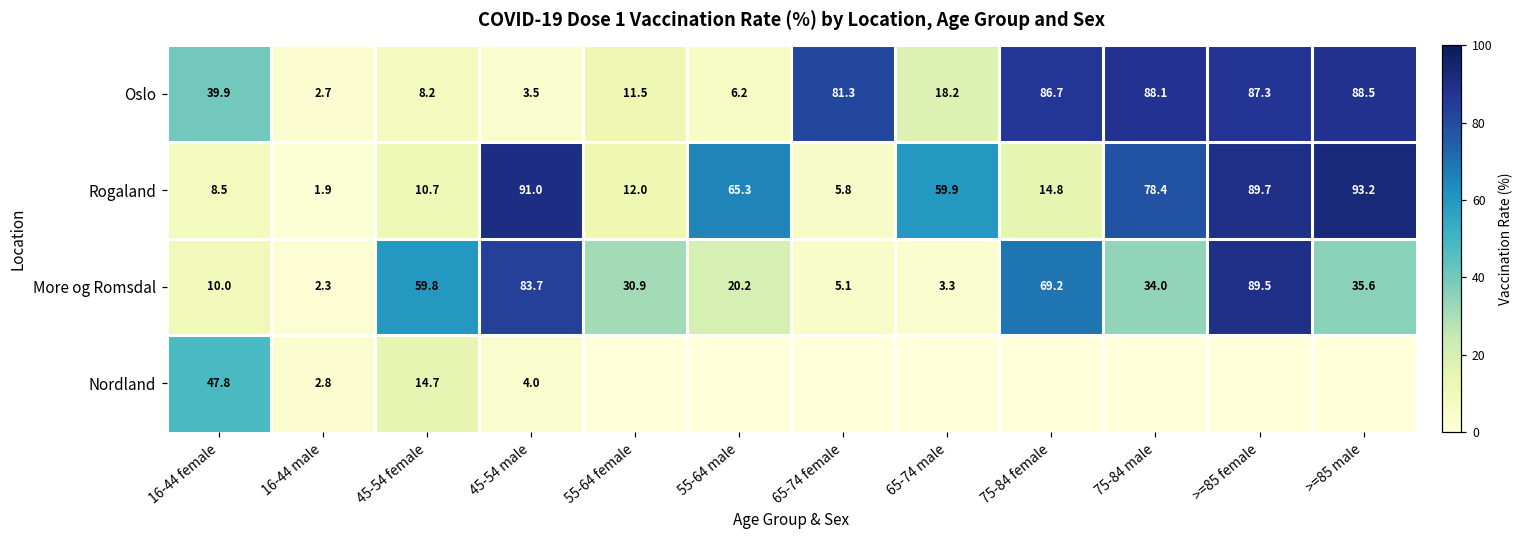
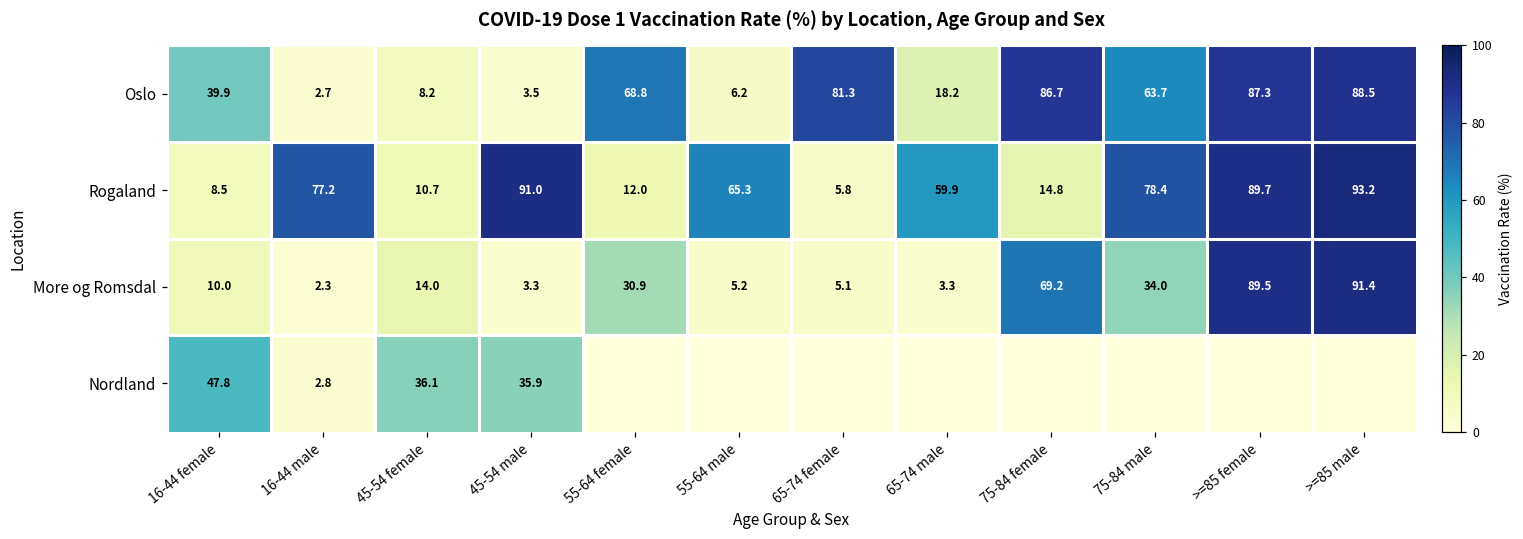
  {
    "Oslo": {
      "16-44 female": 39.9,
      "16-44 male": 2.7,
      "45-54 female": 8.2,
      "45-54 male": 3.5,
-     "55-64 female": 11.5,
+     "55-64 female": 68.8,
      "55-64 male": 6.2,
      "65-74 female": 81.3,
      "65-74 male": 18.2,
      "75-84 female": 86.7,
-     "75-84 male": 88.1,
+     "75-84 male": 63.7,
      ">=85 female": 87.3,
      ">=85 male": 88.5
    },
    "Rogaland": {
      "16-44 female": 8.5,
-     "16-44 male": 1.9,
+     "16-44 male": 77.2,
      "45-54 female": 10.7,
      "45-54 male": 91.0,
      "55-64 female": 12.0,
      "55-64 male": 65.3,
      "65-74 female": 5.8,
      "65-74 male": 59.9,
      "75-84 female": 14.8,
      "75-84 male": 78.4,
      ">=85 female": 89.7,
      ">=85 male": 93.2
    },
    "More og Romsdal": {
      "16-44 female": 10.0,
      "16-44 male": 2.3,
-     "45-54 female": 59.8,
-     "45-54 male": 83.7,
+     "45-54 female": 14.0,
+     "45-54 male": 3.3,
      "55-64 female": 30.9,
-     "55-64 male": 20.2,
+     "55-64 male": 5.2,
      "65-74 female": 5.1,
      "65-74 male": 3.3,
      "75-84 female": 69.2,
      "75-84 male": 34.0,
      ">=85 female": 89.5,
-     ">=85 male": 35.6
+     ">=85 male": 91.4
    },
    "Nordland": {
      "16-44 female": 47.8,
      "16-44 male": 2.8,
-     "45-54 female": 14.7,
-     "45-54 male": 4.0
+     "45-54 female": 36.1,
+     "45-54 male": 35.9
    }
  }
